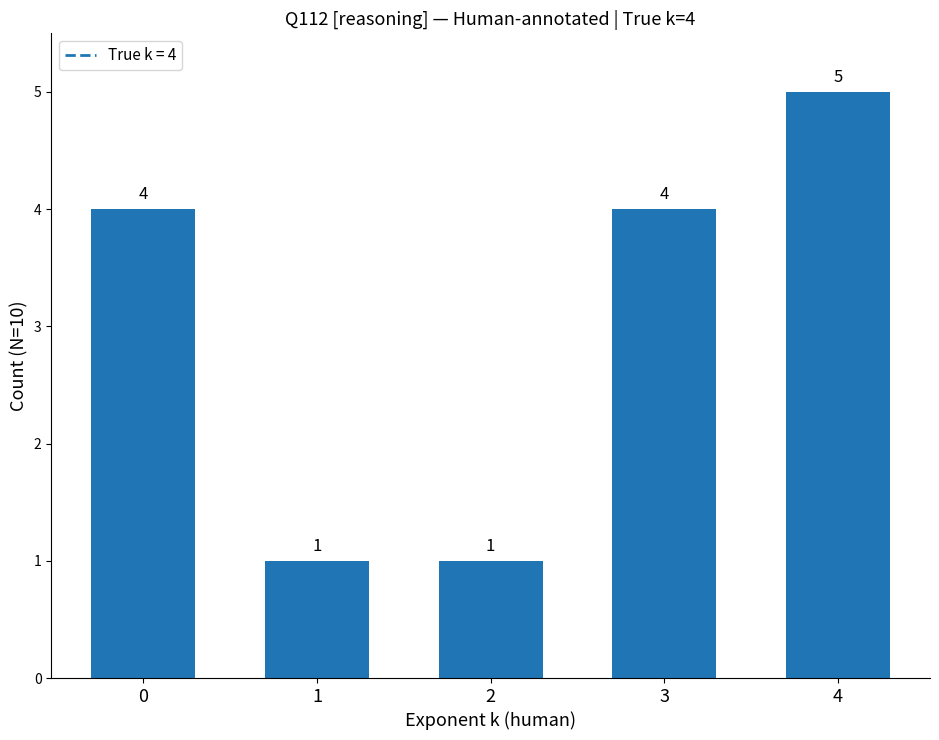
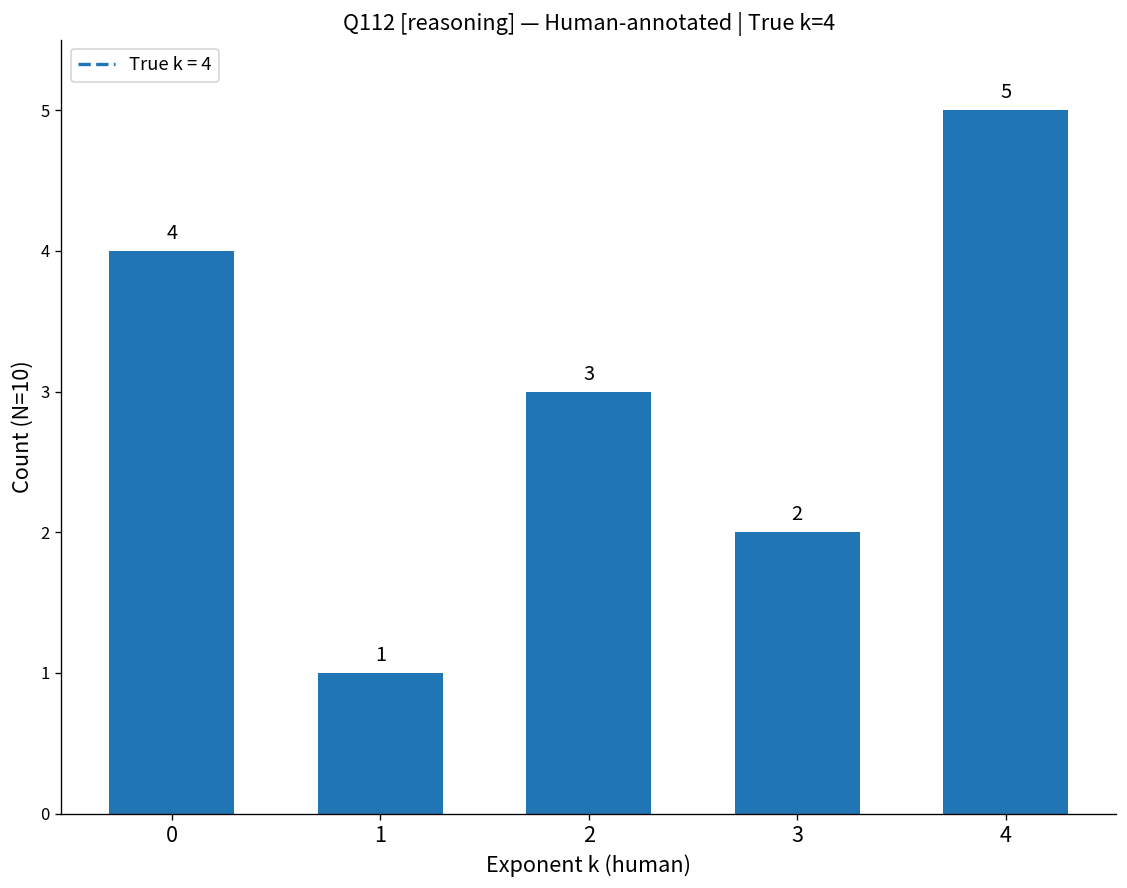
  {
    "0": 4,
    "1": 1,
-   "2": 1,
-   "3": 4,
+   "2": 3,
+   "3": 2,
    "4": 5
  }
